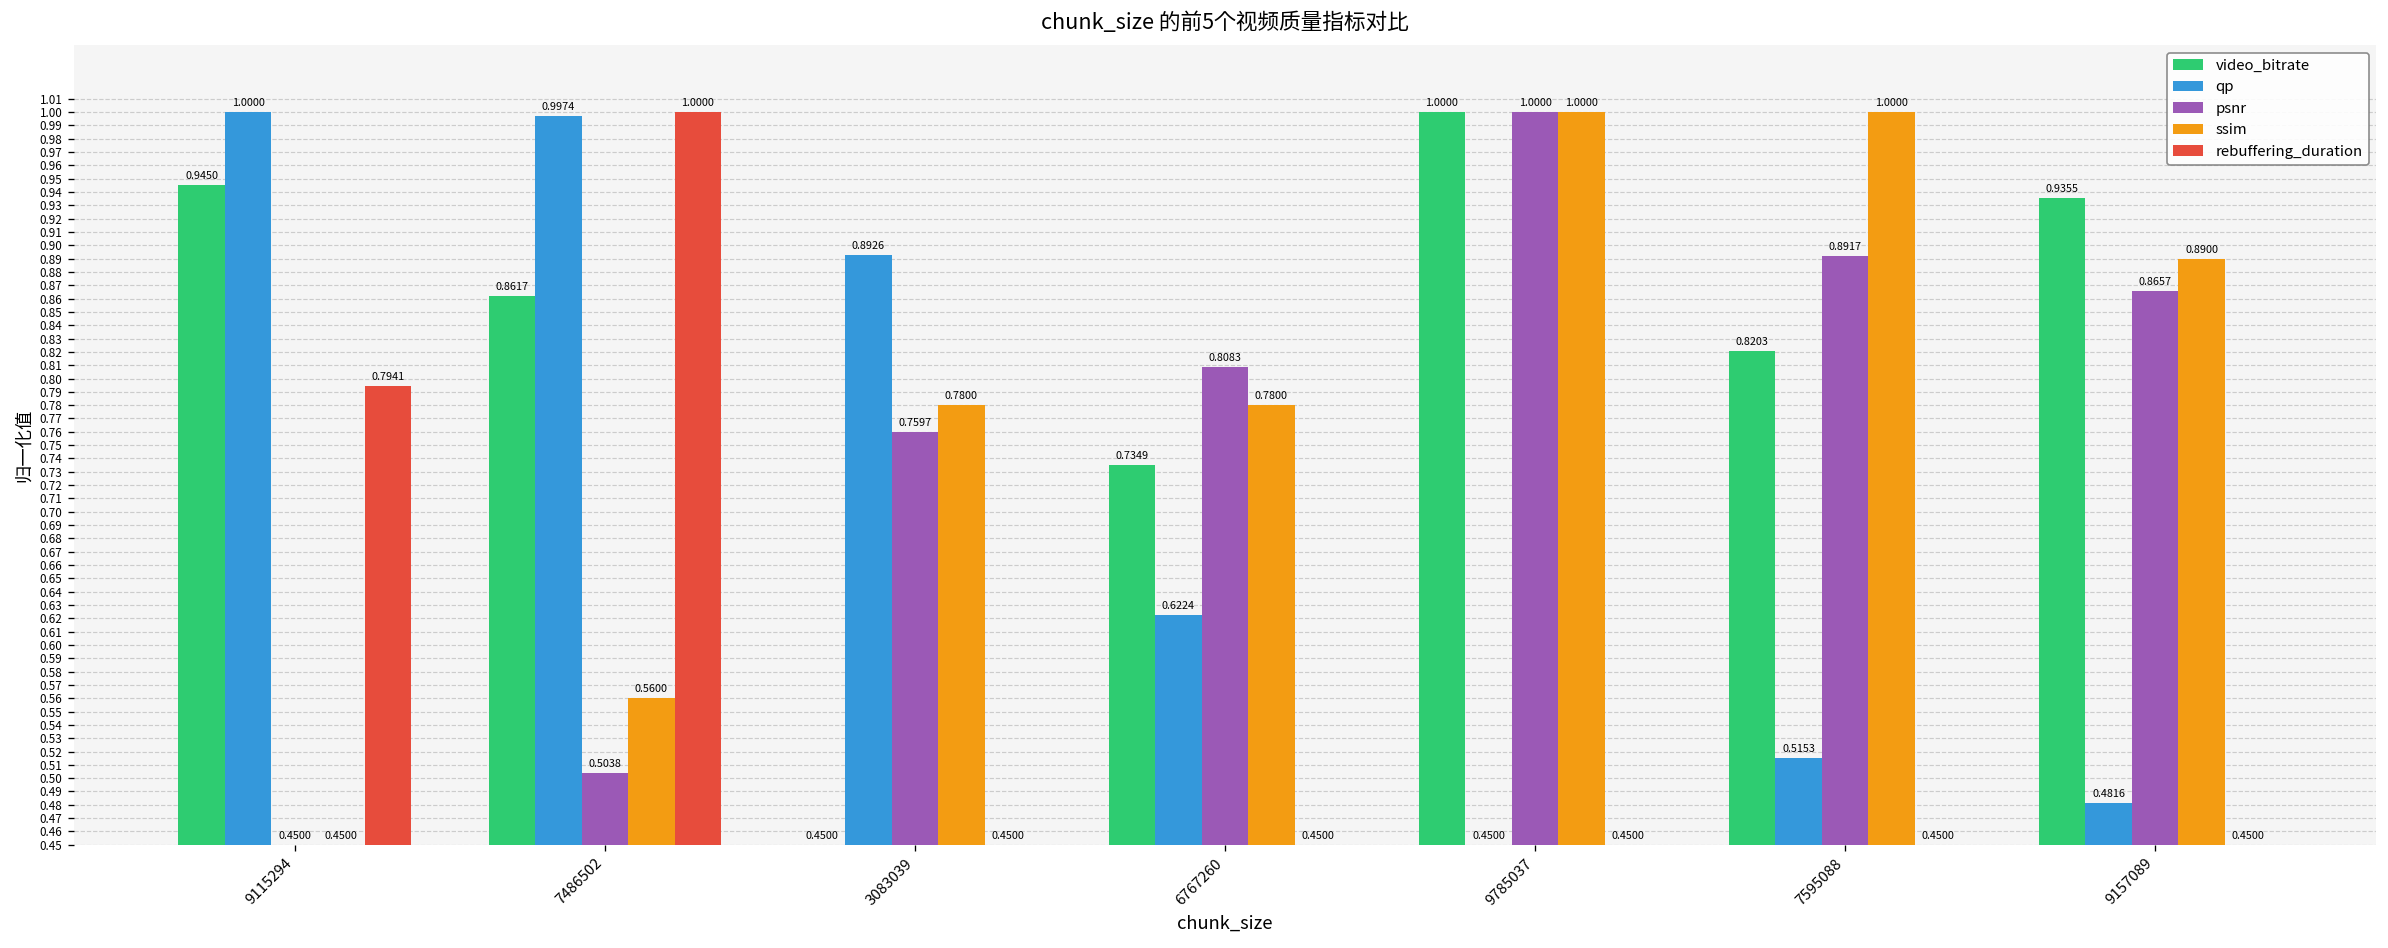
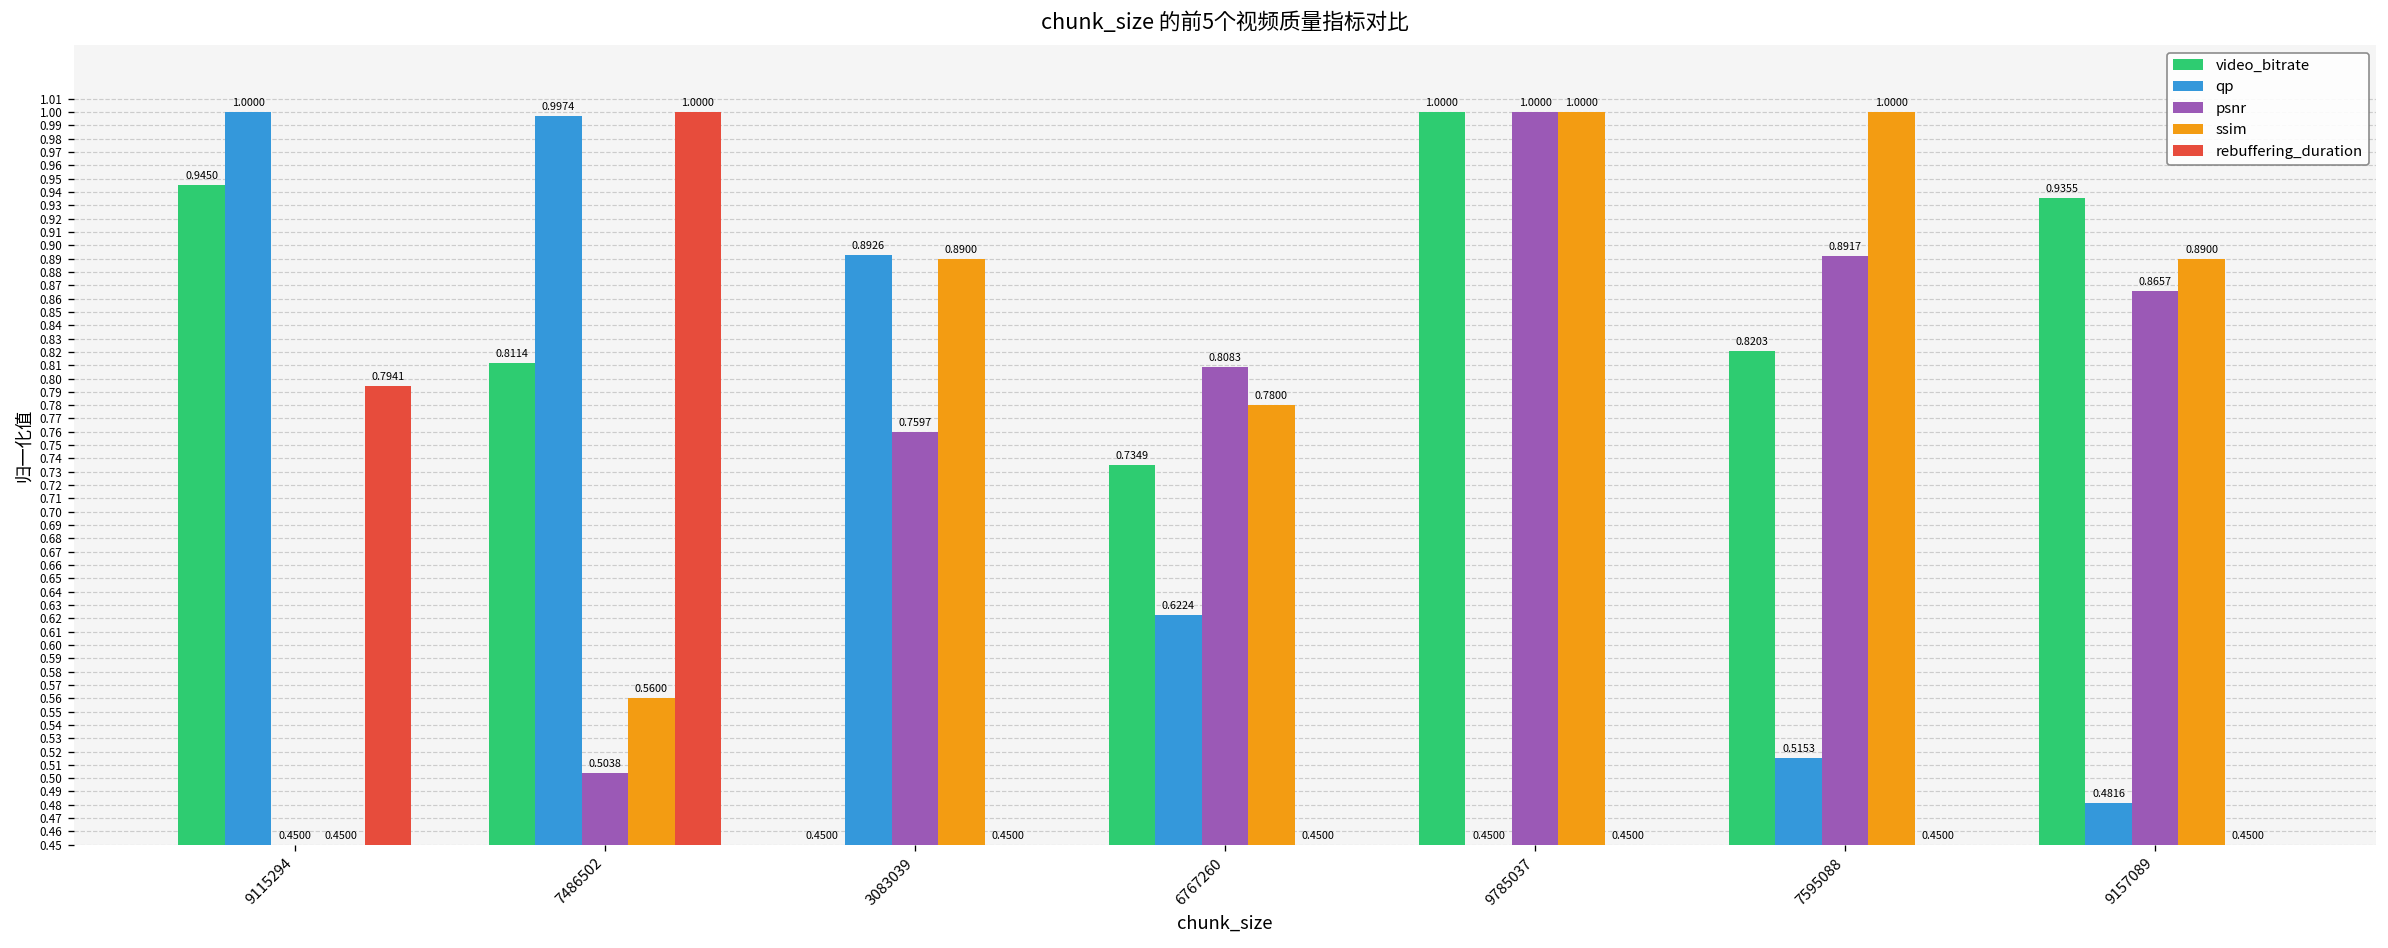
  {
    "video_bitrate": {
      "9115294": 0.9450,
-     "7486502": 0.8617,
+     "7486502": 0.8114,
      "3083039": 0.4500,
      "6767260": 0.7349,
      "9785037": 1.0000,
      "7595088": 0.8203,
      "9157089": 0.9355
    },
    "qp": {
      "9115294": 1.0000,
      "7486502": 0.9974,
      "3083039": 0.8926,
      "6767260": 0.6224,
      "9785037": 0.4500,
      "7595088": 0.5153,
      "9157089": 0.4816
    },
    "psnr": {
      "9115294": 0.4500,
      "7486502": 0.5038,
      "3083039": 0.7597,
      "6767260": 0.8083,
      "9785037": 1.0000,
      "7595088": 0.8917,
      "9157089": 0.8657
    },
    "ssim": {
      "9115294": 0.4500,
      "7486502": 0.5600,
-     "3083039": 0.7800,
+     "3083039": 0.8900,
      "6767260": 0.7800,
      "9785037": 1.0000,
      "7595088": 1.0000,
      "9157089": 0.8900
    },
    "rebuffering_duration": {
      "9115294": 0.7941,
      "7486502": 1.0000,
      "3083039": 0.4500,
      "6767260": 0.4500,
      "9785037": 0.4500,
      "7595088": 0.4500,
      "9157089": 0.4500
    }
  }
